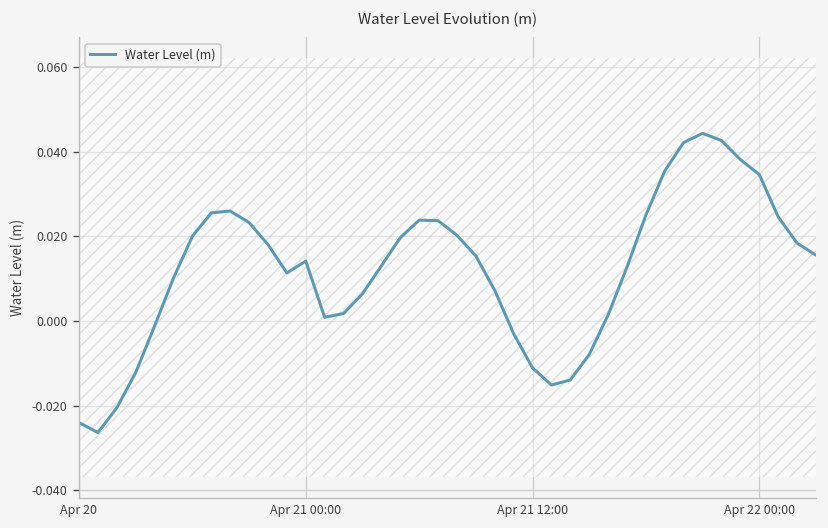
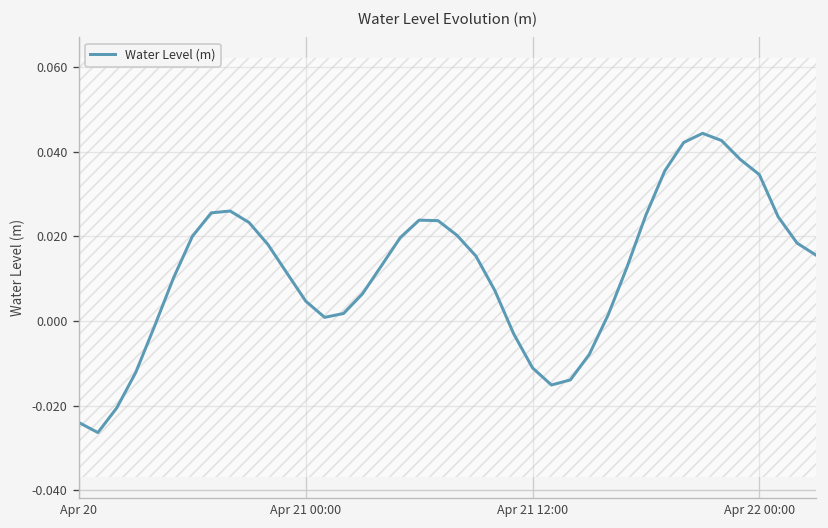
  {
    "Water Level (m)": {
      "Apr 20": -0.024,
-     "Apr 21 00:00": 0.014,
+     "Apr 21 00:00": 0.005,
      "Apr 21 12:00": -0.011,
      "Apr 22 00:00": 0.035
    }
  }
